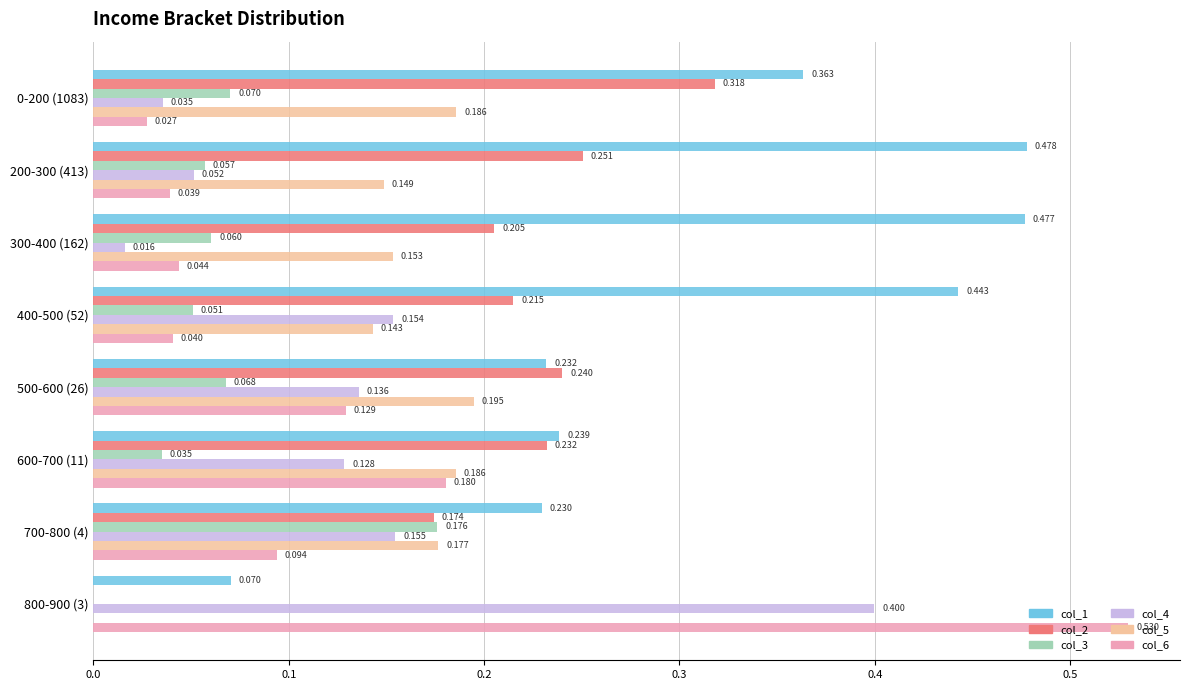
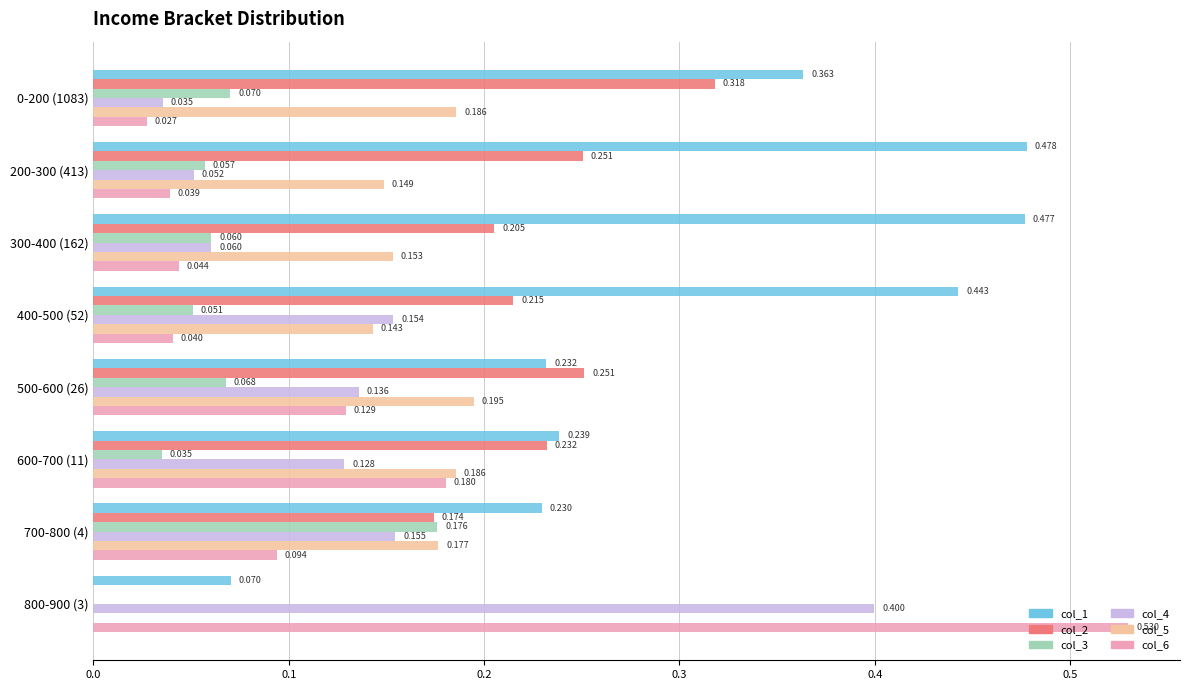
  {
    "col_1": {
      "0-200 (1083)": 0.363,
      "200-300 (413)": 0.478,
      "300-400 (162)": 0.477,
      "400-500 (52)": 0.443,
      "500-600 (26)": 0.232,
      "600-700 (11)": 0.239,
      "700-800 (4)": 0.230,
      "800-900 (3)": 0.070
    },
    "col_2": {
      "0-200 (1083)": 0.318,
      "200-300 (413)": 0.251,
      "300-400 (162)": 0.205,
      "400-500 (52)": 0.215,
-     "500-600 (26)": 0.240,
+     "500-600 (26)": 0.251,
      "600-700 (11)": 0.232,
      "700-800 (4)": 0.174
    },
    "col_3": {
      "0-200 (1083)": 0.070,
      "200-300 (413)": 0.057,
      "300-400 (162)": 0.060,
      "400-500 (52)": 0.051,
      "500-600 (26)": 0.068,
      "600-700 (11)": 0.035,
      "700-800 (4)": 0.176
    },
    "col_4": {
      "0-200 (1083)": 0.035,
      "200-300 (413)": 0.052,
-     "300-400 (162)": 0.016,
+     "300-400 (162)": 0.060,
      "400-500 (52)": 0.154,
      "500-600 (26)": 0.136,
      "600-700 (11)": 0.128,
      "700-800 (4)": 0.155,
      "800-900 (3)": 0.400
    }
  }
